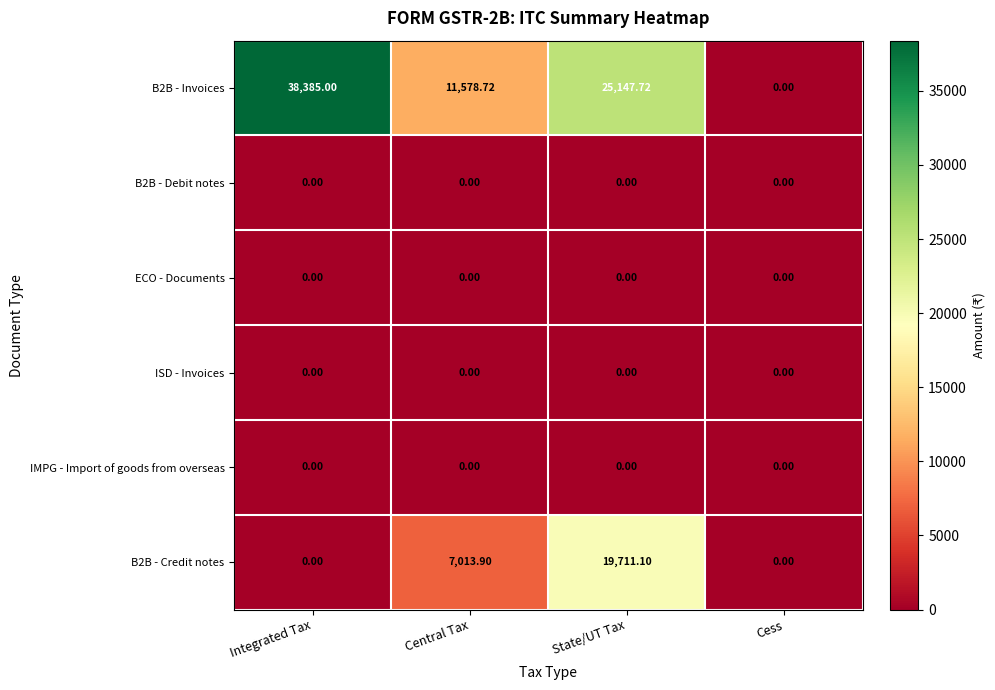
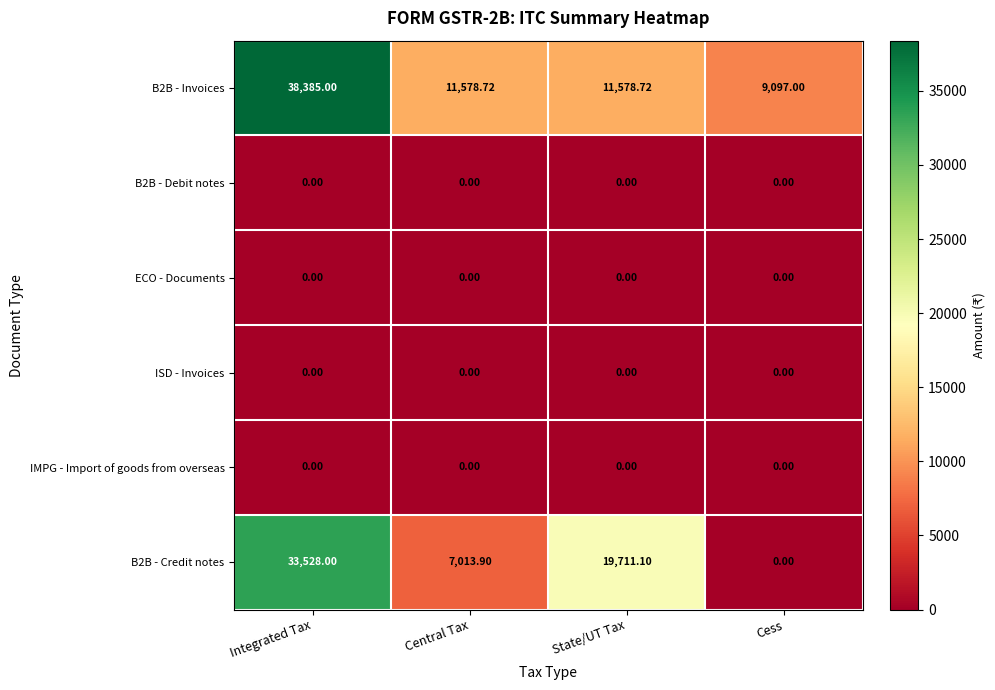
  {
    "B2B - Invoices": {
      "Integrated Tax": "38,385.00",
      "Central Tax": "11,578.72",
-     "State/UT Tax": "25,147.72",
-     "Cess": "0.00"
+     "State/UT Tax": "11,578.72",
+     "Cess": "9,097.00"
    },
    "B2B - Debit notes": {
      "Integrated Tax": "0.00",
      "Central Tax": "0.00",
      "State/UT Tax": "0.00",
      "Cess": "0.00"
    },
    "ECO - Documents": {
      "Integrated Tax": "0.00",
      "Central Tax": "0.00",
      "State/UT Tax": "0.00",
      "Cess": "0.00"
    },
    "ISD - Invoices": {
      "Integrated Tax": "0.00",
      "Central Tax": "0.00",
      "State/UT Tax": "0.00",
      "Cess": "0.00"
    },
    "IMPG - Import of goods from overseas": {
      "Integrated Tax": "0.00",
      "Central Tax": "0.00",
      "State/UT Tax": "0.00",
      "Cess": "0.00"
    },
    "B2B - Credit notes": {
-     "Integrated Tax": "0.00",
+     "Integrated Tax": "33,528.00",
      "Central Tax": "7,013.90",
      "State/UT Tax": "19,711.10",
      "Cess": "0.00"
    }
  }
